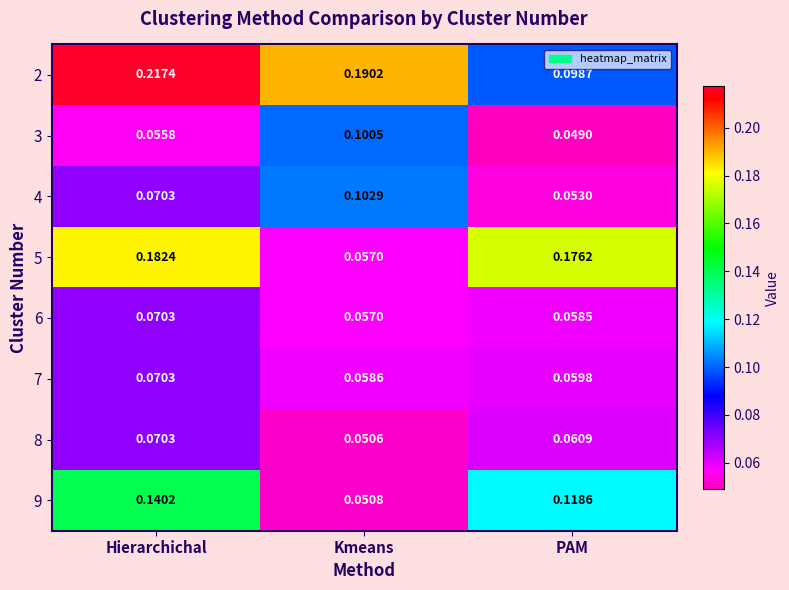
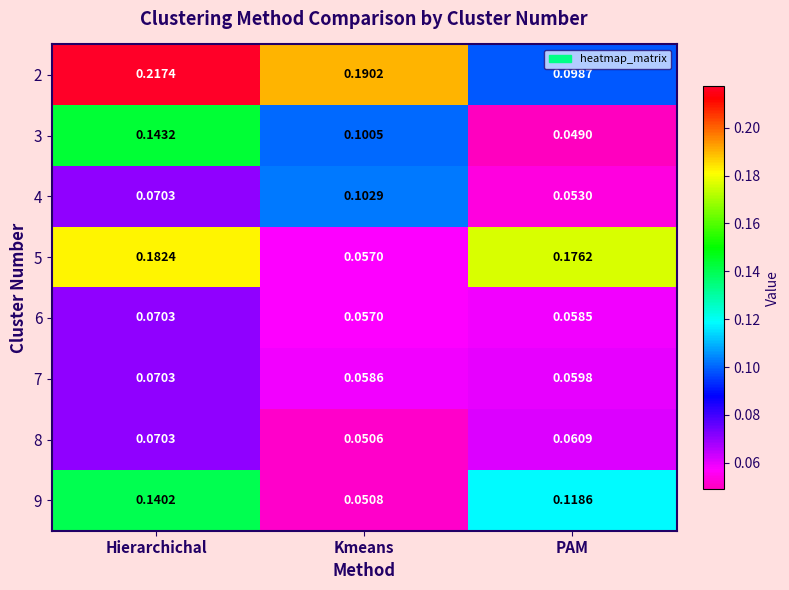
  {
    "2": {
      "Hierarchichal": 0.2174,
      "Kmeans": 0.1902
    },
    "3": {
-     "Hierarchichal": 0.0558,
+     "Hierarchichal": 0.1432,
      "Kmeans": 0.1005,
      "PAM": 0.0490
    },
    "4": {
      "Hierarchichal": 0.0703,
      "Kmeans": 0.1029,
      "PAM": 0.0530
    },
    "5": {
      "Hierarchichal": 0.1824,
      "Kmeans": 0.0570,
      "PAM": 0.1762
    },
    "6": {
      "Hierarchichal": 0.0703,
      "Kmeans": 0.0570,
      "PAM": 0.0585
    },
    "7": {
      "Hierarchichal": 0.0703,
      "Kmeans": 0.0586,
      "PAM": 0.0598
    },
    "8": {
      "Hierarchichal": 0.0703,
      "Kmeans": 0.0506,
      "PAM": 0.0609
    },
    "9": {
      "Hierarchichal": 0.1402,
      "Kmeans": 0.0508,
      "PAM": 0.1186
    }
  }
